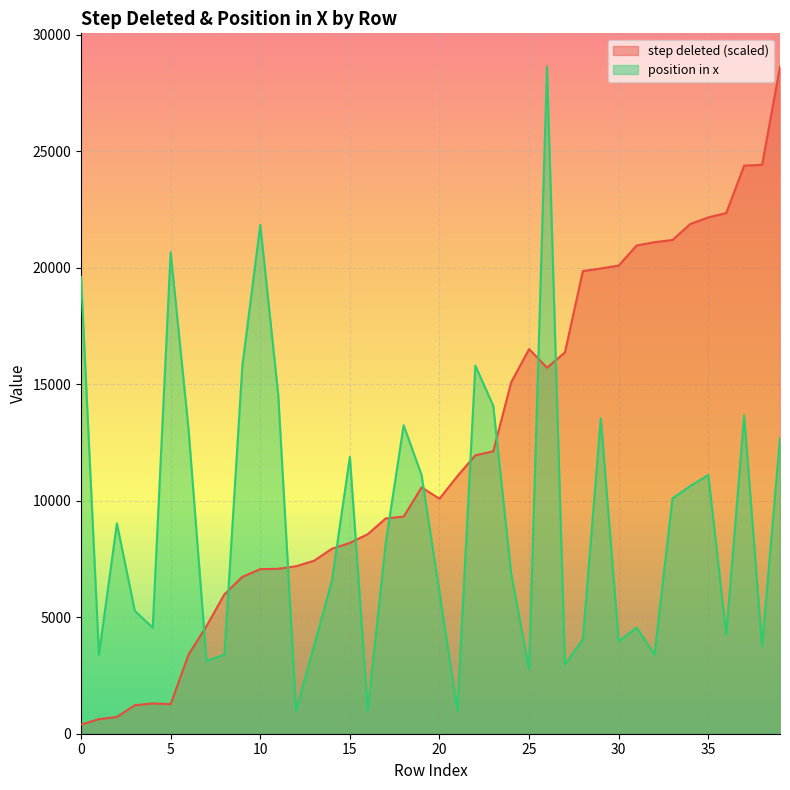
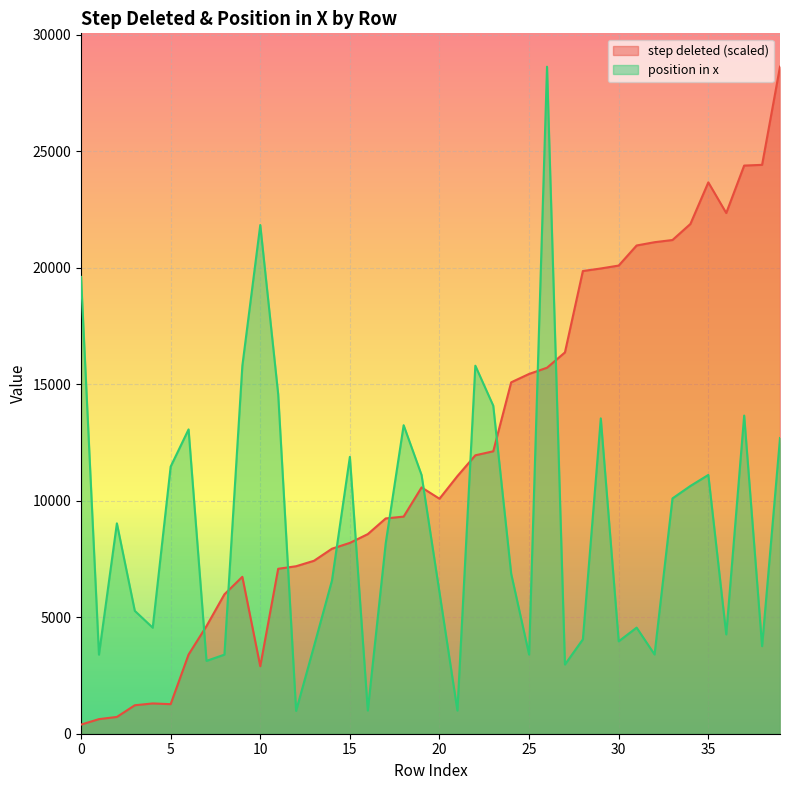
  {
    "step deleted (scaled)": {
      "0": 400,
      "5": 1300,
-     "10": 7100,
+     "10": 2900,
      "15": 8200,
      "20": 10100,
-     "25": 16500,
+     "25": 15400,
      "30": 20100,
-     "35": 22200
+     "35": 23700
    },
    "position in x": {
      "0": 19600,
-     "5": 20700,
+     "5": 11500,
      "10": 21800,
      "15": 11900,
      "20": 6100,
-     "25": 2800,
+     "25": 3400,
      "30": 4000,
      "35": 11100
    }
  }
